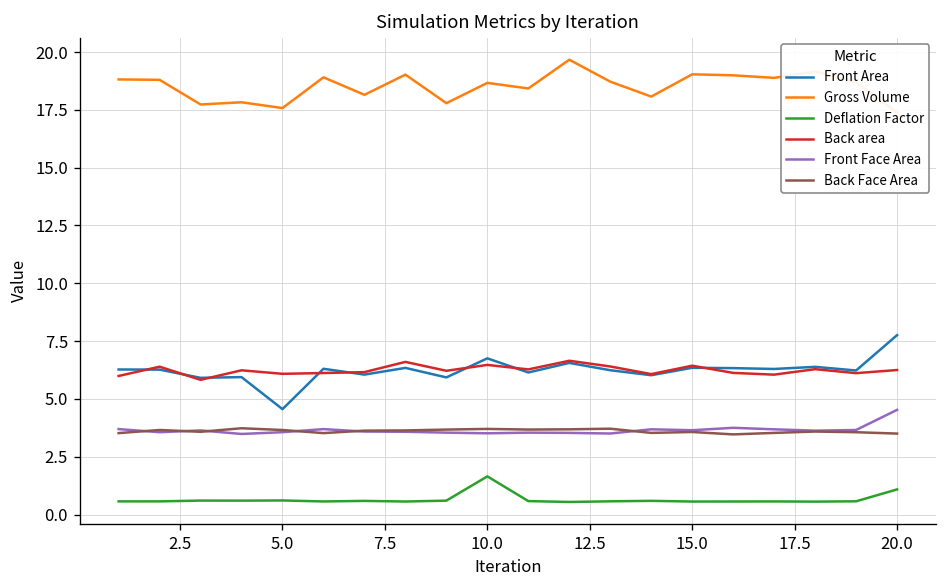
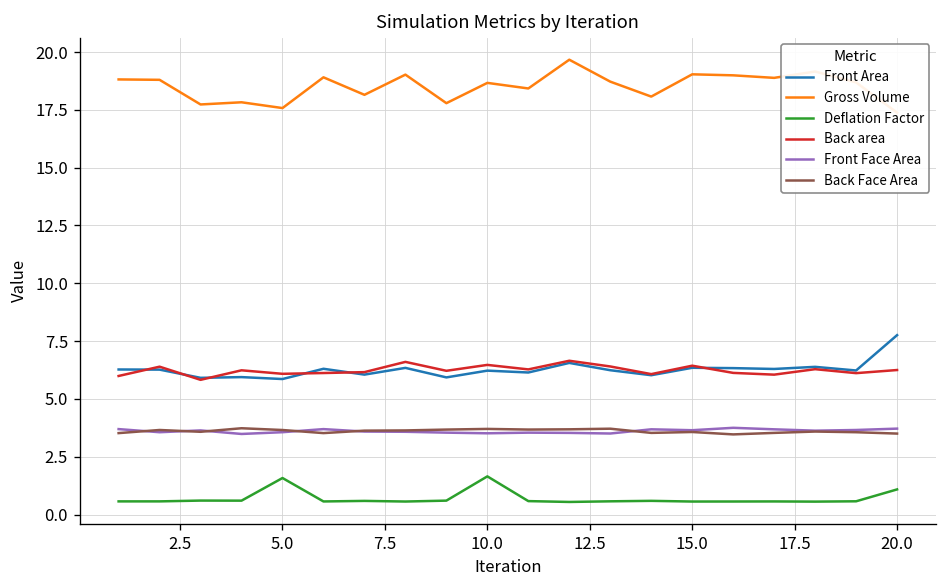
  {
    "Front Area": {
-     "5.0": 4.6,
-     "10.0": 6.8,
+     "5.0": 5.9,
+     "10.0": 6.2,
      "20.0": 7.8
    },
    "Gross Volume": {
      "5.0": 17.6,
      "10.0": 18.7,
      "15.0": 19.0
    },
    "Deflation Factor": {
-     "5.0": 0.6,
+     "5.0": 1.6,
      "10.0": 1.6,
      "15.0": 0.6,
      "20.0": 1.1
    },
    "Back area": {
      "5.0": 6.1,
      "10.0": 6.5,
      "20.0": 6.2
    },
    "Front Face Area": {
      "10.0": 3.5,
-     "20.0": 4.5
+     "20.0": 3.7
    },
    "Back Face Area": {
      "10.0": 3.7,
      "20.0": 3.5
    }
  }
